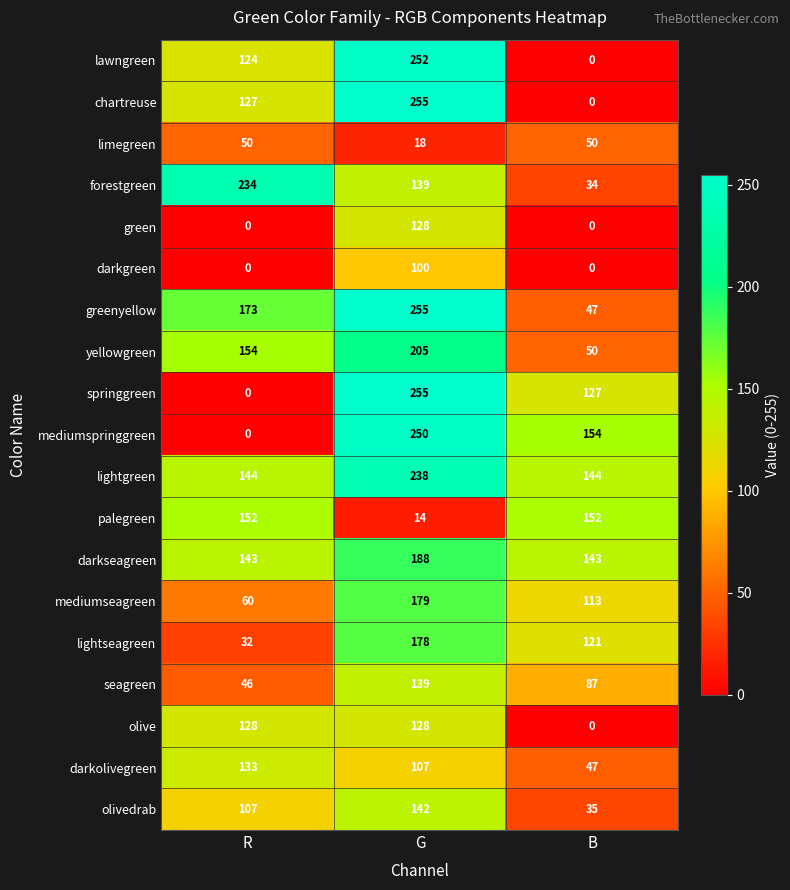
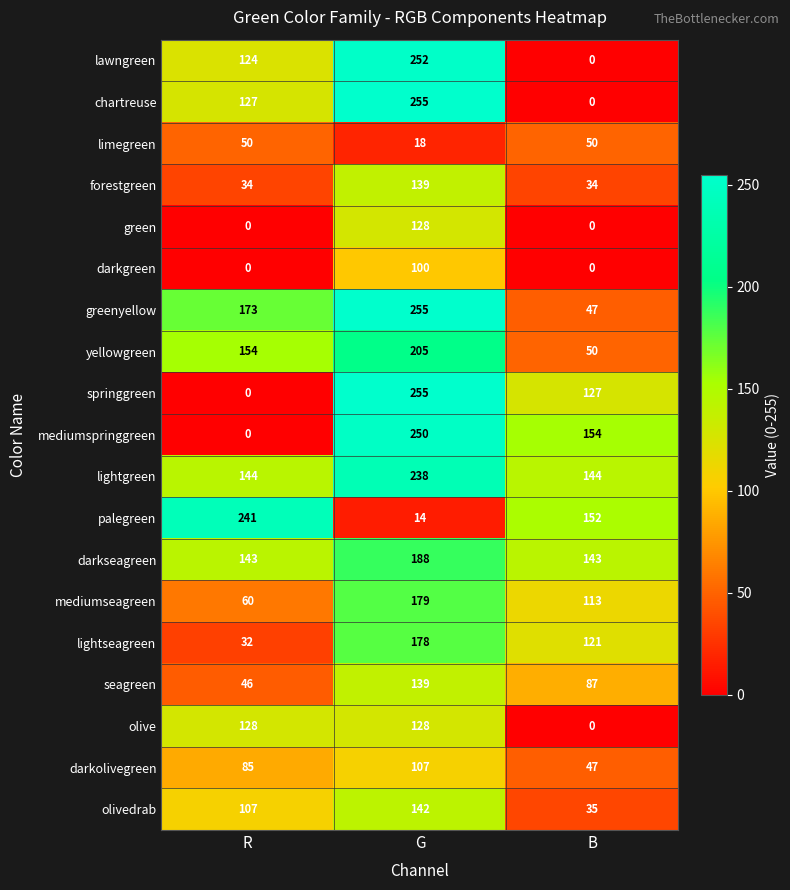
  {
    "lawngreen": {
      "R": 124,
      "G": 252,
      "B": 0
    },
    "chartreuse": {
      "R": 127,
      "G": 255,
      "B": 0
    },
    "limegreen": {
      "R": 50,
      "G": 18,
      "B": 50
    },
    "forestgreen": {
-     "R": 234,
+     "R": 34,
      "G": 139,
      "B": 34
    },
    "green": {
      "R": 0,
      "G": 128,
      "B": 0
    },
    "darkgreen": {
      "R": 0,
      "G": 100,
      "B": 0
    },
    "greenyellow": {
      "R": 173,
      "G": 255,
      "B": 47
    },
    "yellowgreen": {
      "R": 154,
      "G": 205,
      "B": 50
    },
    "springgreen": {
      "R": 0,
      "G": 255,
      "B": 127
    },
    "mediumspringgreen": {
      "R": 0,
      "G": 250,
      "B": 154
    },
    "lightgreen": {
      "R": 144,
      "G": 238,
      "B": 144
    },
    "palegreen": {
-     "R": 152,
+     "R": 241,
      "G": 14,
      "B": 152
    },
    "darkseagreen": {
      "R": 143,
      "G": 188,
      "B": 143
    },
    "mediumseagreen": {
      "R": 60,
      "G": 179,
      "B": 113
    },
    "lightseagreen": {
      "R": 32,
      "G": 178,
      "B": 121
    },
    "seagreen": {
      "R": 46,
      "G": 139,
      "B": 87
    },
    "olive": {
      "R": 128,
      "G": 128,
      "B": 0
    },
    "darkolivegreen": {
-     "R": 133,
+     "R": 85,
      "G": 107,
      "B": 47
    },
    "olivedrab": {
      "R": 107,
      "G": 142,
      "B": 35
    }
  }
